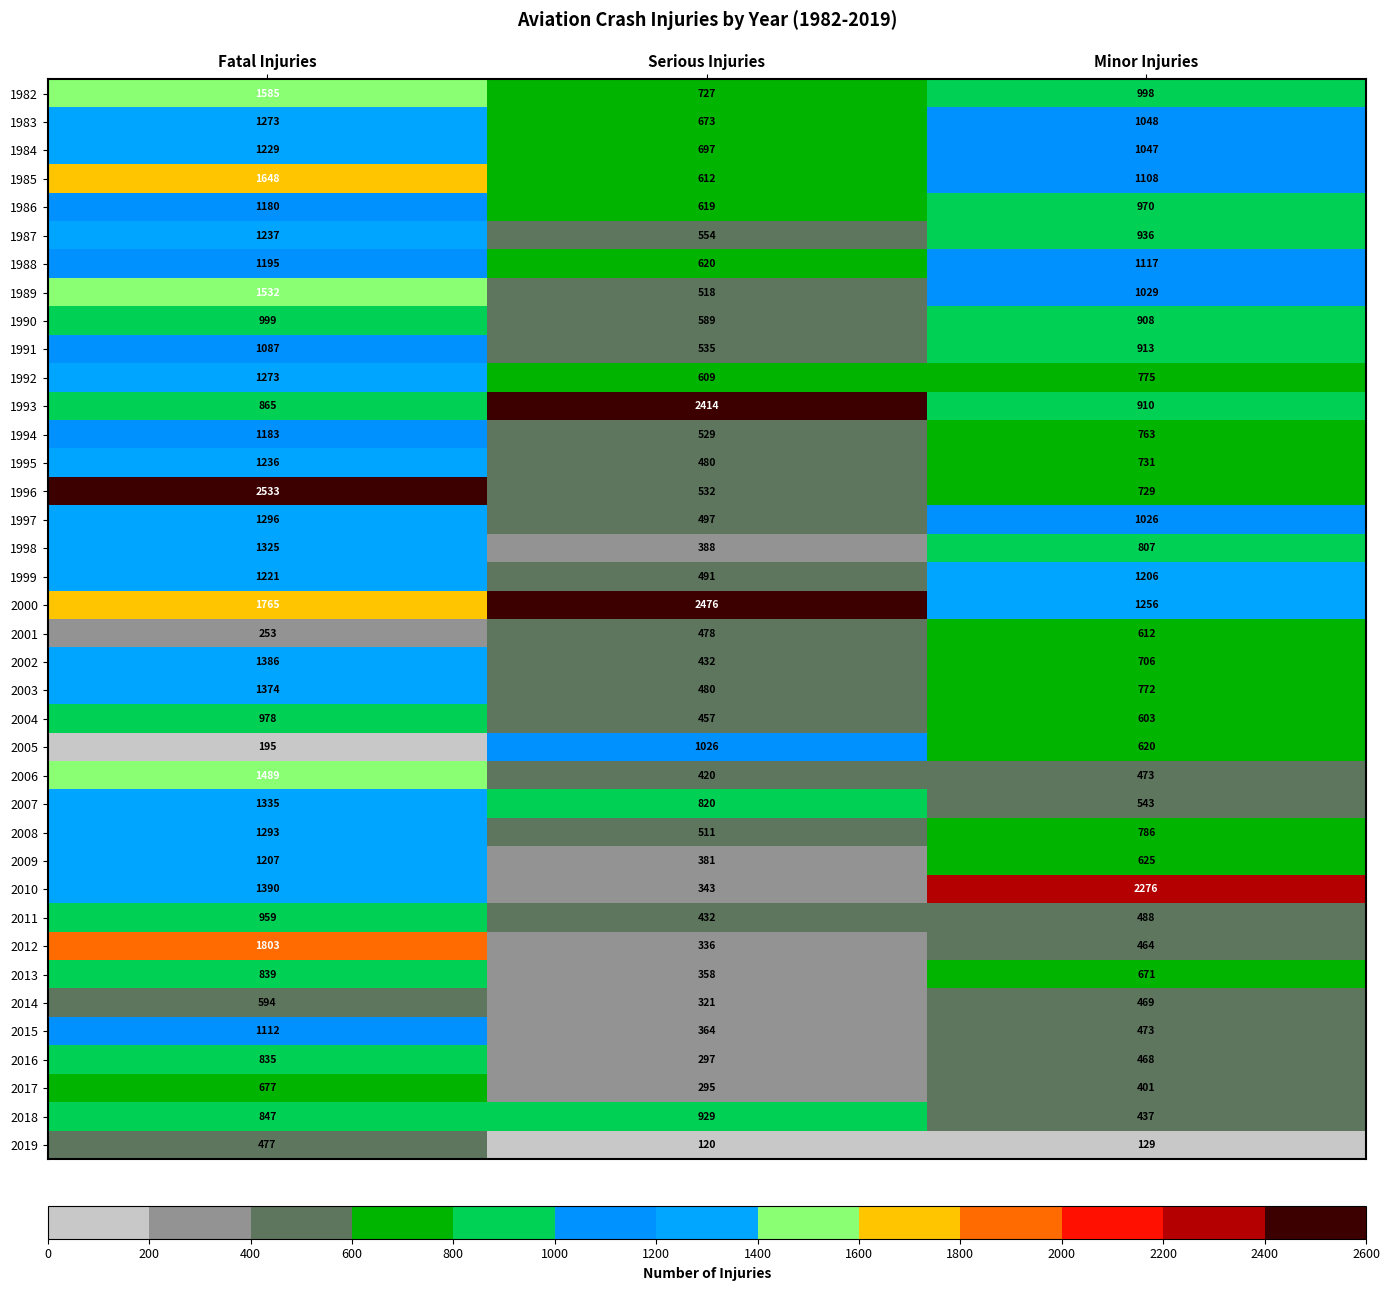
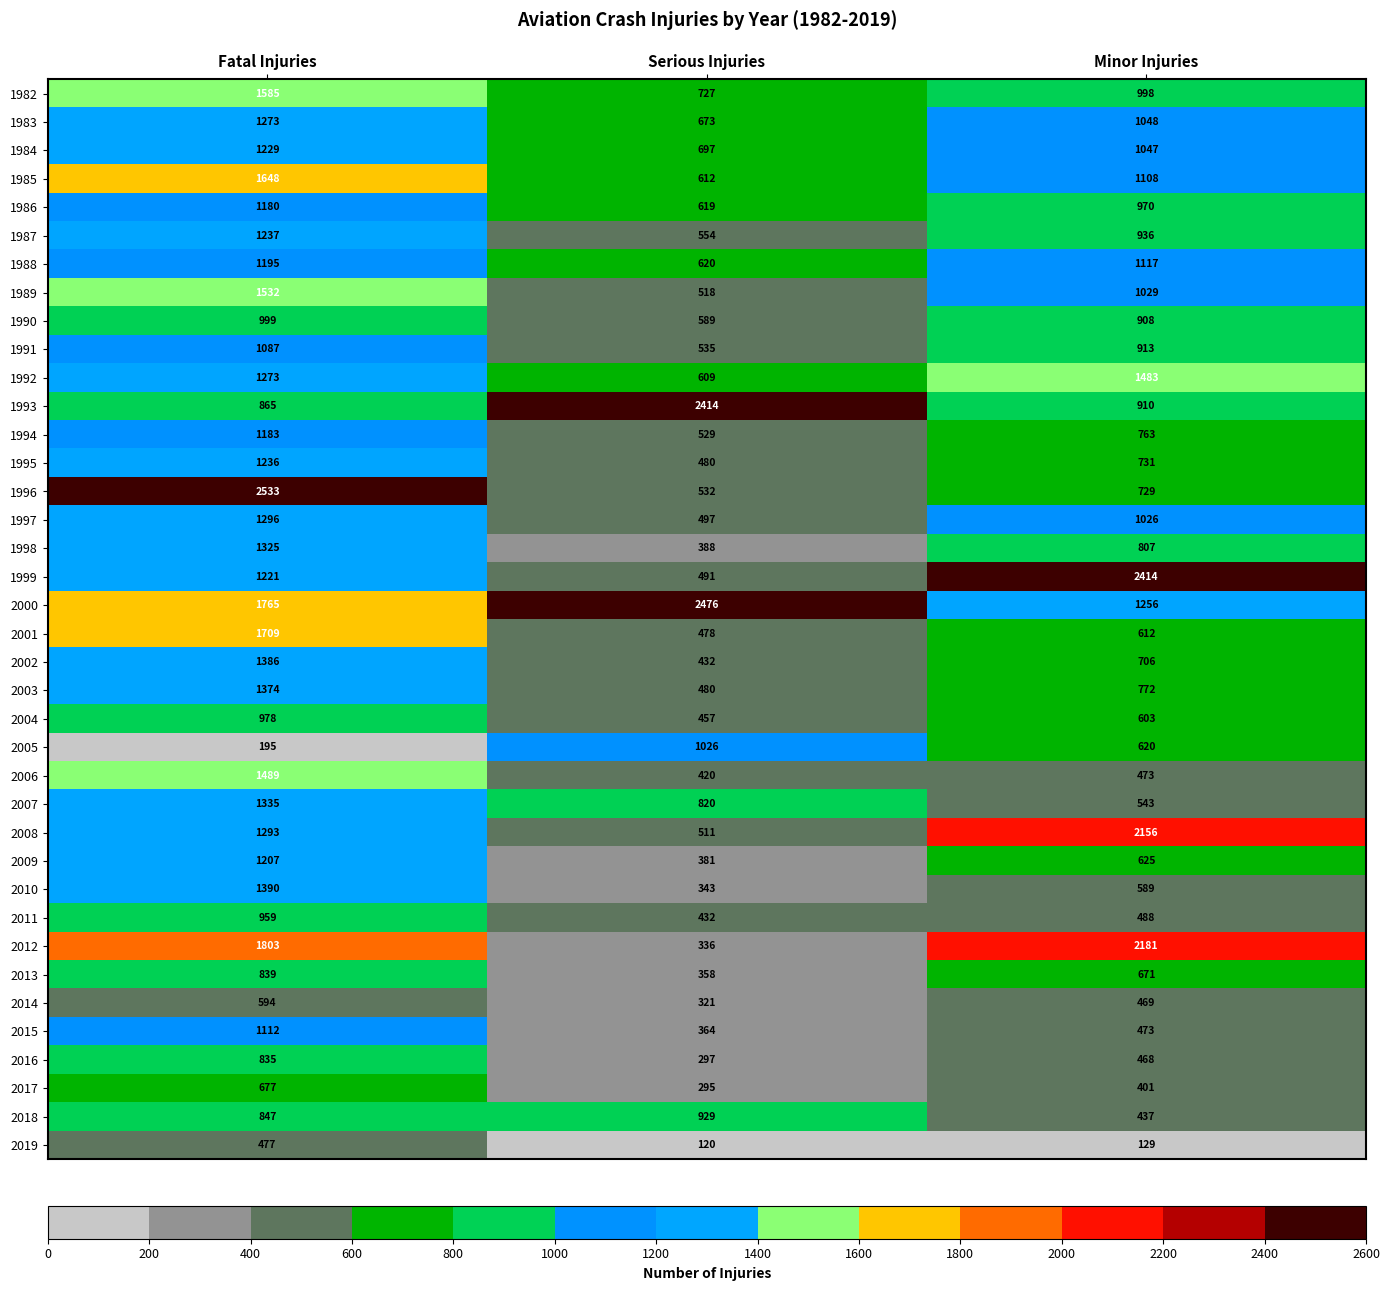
  {
    "1982": {
      "Fatal Injuries": 1585,
      "Serious Injuries": 727,
      "Minor Injuries": 998
    },
    "1983": {
      "Fatal Injuries": 1273,
      "Serious Injuries": 673,
      "Minor Injuries": 1048
    },
    "1984": {
      "Fatal Injuries": 1229,
      "Serious Injuries": 697,
      "Minor Injuries": 1047
    },
    "1985": {
      "Fatal Injuries": 1648,
      "Serious Injuries": 612,
      "Minor Injuries": 1108
    },
    "1986": {
      "Fatal Injuries": 1180,
      "Serious Injuries": 619,
      "Minor Injuries": 970
    },
    "1987": {
      "Fatal Injuries": 1237,
      "Serious Injuries": 554,
      "Minor Injuries": 936
    },
    "1988": {
      "Fatal Injuries": 1195,
      "Serious Injuries": 620,
      "Minor Injuries": 1117
    },
    "1989": {
      "Fatal Injuries": 1532,
      "Serious Injuries": 518,
      "Minor Injuries": 1029
    },
    "1990": {
      "Fatal Injuries": 999,
      "Serious Injuries": 589,
      "Minor Injuries": 908
    },
    "1991": {
      "Fatal Injuries": 1087,
      "Serious Injuries": 535,
      "Minor Injuries": 913
    },
    "1992": {
      "Fatal Injuries": 1273,
      "Serious Injuries": 609,
-     "Minor Injuries": 775
+     "Minor Injuries": 1483
    },
    "1993": {
      "Fatal Injuries": 865,
      "Serious Injuries": 2414,
      "Minor Injuries": 910
    },
    "1994": {
      "Fatal Injuries": 1183,
      "Serious Injuries": 529,
      "Minor Injuries": 763
    },
    "1995": {
      "Fatal Injuries": 1236,
      "Serious Injuries": 480,
      "Minor Injuries": 731
    },
    "1996": {
      "Fatal Injuries": 2533,
      "Serious Injuries": 532,
      "Minor Injuries": 729
    },
    "1997": {
      "Fatal Injuries": 1296,
      "Serious Injuries": 497,
      "Minor Injuries": 1026
    },
    "1998": {
      "Fatal Injuries": 1325,
      "Serious Injuries": 388,
      "Minor Injuries": 807
    },
    "1999": {
      "Fatal Injuries": 1221,
      "Serious Injuries": 491,
-     "Minor Injuries": 1206
+     "Minor Injuries": 2414
    },
    "2000": {
      "Fatal Injuries": 1765,
      "Serious Injuries": 2476,
      "Minor Injuries": 1256
    },
    "2001": {
-     "Fatal Injuries": 253,
+     "Fatal Injuries": 1709,
      "Serious Injuries": 478,
      "Minor Injuries": 612
    },
    "2002": {
      "Fatal Injuries": 1386,
      "Serious Injuries": 432,
      "Minor Injuries": 706
    },
    "2003": {
      "Fatal Injuries": 1374,
      "Serious Injuries": 480,
      "Minor Injuries": 772
    },
    "2004": {
      "Fatal Injuries": 978,
      "Serious Injuries": 457,
      "Minor Injuries": 603
    },
    "2005": {
      "Fatal Injuries": 195,
      "Serious Injuries": 1026,
      "Minor Injuries": 620
    },
    "2006": {
      "Fatal Injuries": 1489,
      "Serious Injuries": 420,
      "Minor Injuries": 473
    },
    "2007": {
      "Fatal Injuries": 1335,
      "Serious Injuries": 820,
      "Minor Injuries": 543
    },
    "2008": {
      "Fatal Injuries": 1293,
      "Serious Injuries": 511,
-     "Minor Injuries": 786
+     "Minor Injuries": 2156
    },
    "2009": {
      "Fatal Injuries": 1207,
      "Serious Injuries": 381,
      "Minor Injuries": 625
    },
    "2010": {
      "Fatal Injuries": 1390,
      "Serious Injuries": 343,
-     "Minor Injuries": 2276
+     "Minor Injuries": 589
    },
    "2011": {
      "Fatal Injuries": 959,
      "Serious Injuries": 432,
      "Minor Injuries": 488
    },
    "2012": {
      "Fatal Injuries": 1803,
      "Serious Injuries": 336,
-     "Minor Injuries": 464
+     "Minor Injuries": 2181
    },
    "2013": {
      "Fatal Injuries": 839,
      "Serious Injuries": 358,
      "Minor Injuries": 671
    },
    "2014": {
      "Fatal Injuries": 594,
      "Serious Injuries": 321,
      "Minor Injuries": 469
    },
    "2015": {
      "Fatal Injuries": 1112,
      "Serious Injuries": 364,
      "Minor Injuries": 473
    },
    "2016": {
      "Fatal Injuries": 835,
      "Serious Injuries": 297,
      "Minor Injuries": 468
    },
    "2017": {
      "Fatal Injuries": 677,
      "Serious Injuries": 295,
      "Minor Injuries": 401
    },
    "2018": {
      "Fatal Injuries": 847,
      "Serious Injuries": 929,
      "Minor Injuries": 437
    },
    "2019": {
      "Fatal Injuries": 477,
      "Serious Injuries": 120,
      "Minor Injuries": 129
    }
  }
